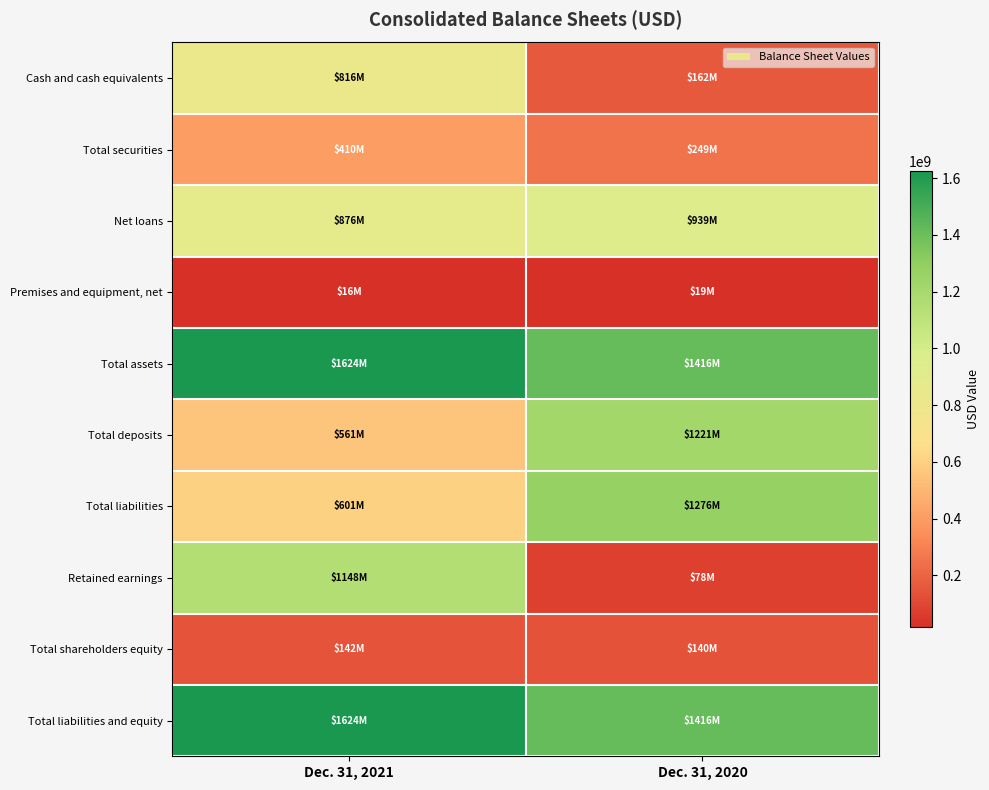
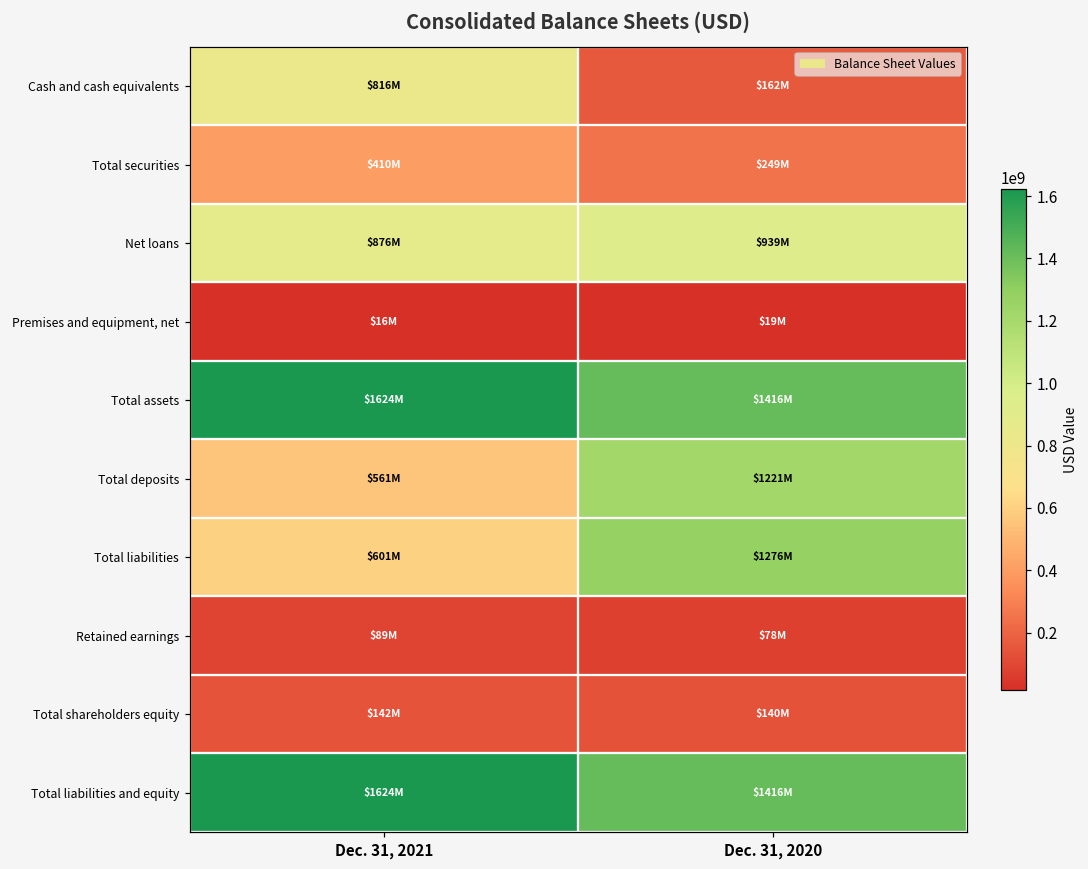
  {
    "Cash and cash equivalents": {
      "Dec. 31, 2021": "$816M",
      "Dec. 31, 2020": "$162M"
    },
    "Total securities": {
      "Dec. 31, 2021": "$410M",
      "Dec. 31, 2020": "$249M"
    },
    "Net loans": {
      "Dec. 31, 2021": "$876M",
      "Dec. 31, 2020": "$939M"
    },
    "Premises and equipment, net": {
      "Dec. 31, 2021": "$16M",
      "Dec. 31, 2020": "$19M"
    },
    "Total assets": {
      "Dec. 31, 2021": "$1624M",
      "Dec. 31, 2020": "$1416M"
    },
    "Total deposits": {
      "Dec. 31, 2021": "$561M",
      "Dec. 31, 2020": "$1221M"
    },
    "Total liabilities": {
      "Dec. 31, 2021": "$601M",
      "Dec. 31, 2020": "$1276M"
    },
    "Retained earnings": {
-     "Dec. 31, 2021": "$1148M",
+     "Dec. 31, 2021": "$89M",
      "Dec. 31, 2020": "$78M"
    },
    "Total shareholders equity": {
      "Dec. 31, 2021": "$142M",
      "Dec. 31, 2020": "$140M"
    },
    "Total liabilities and equity": {
      "Dec. 31, 2021": "$1624M",
      "Dec. 31, 2020": "$1416M"
    }
  }
